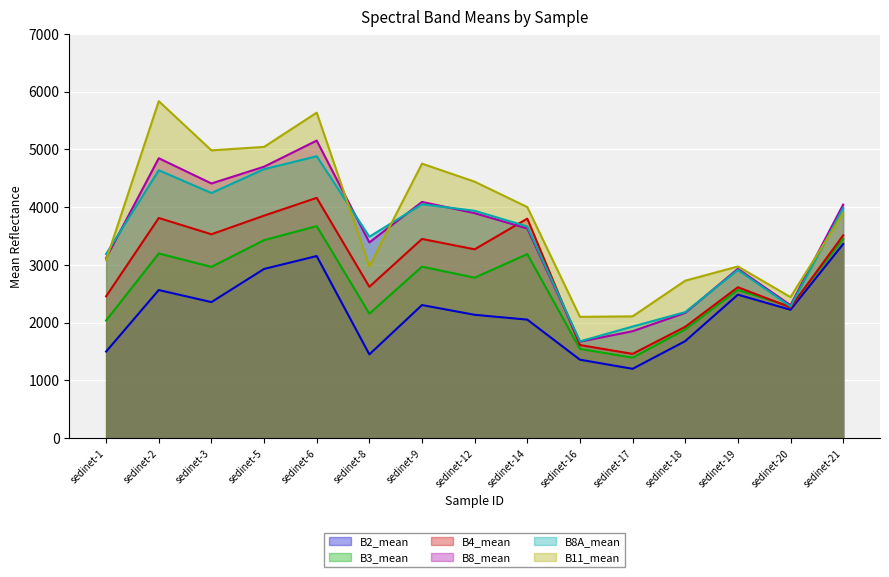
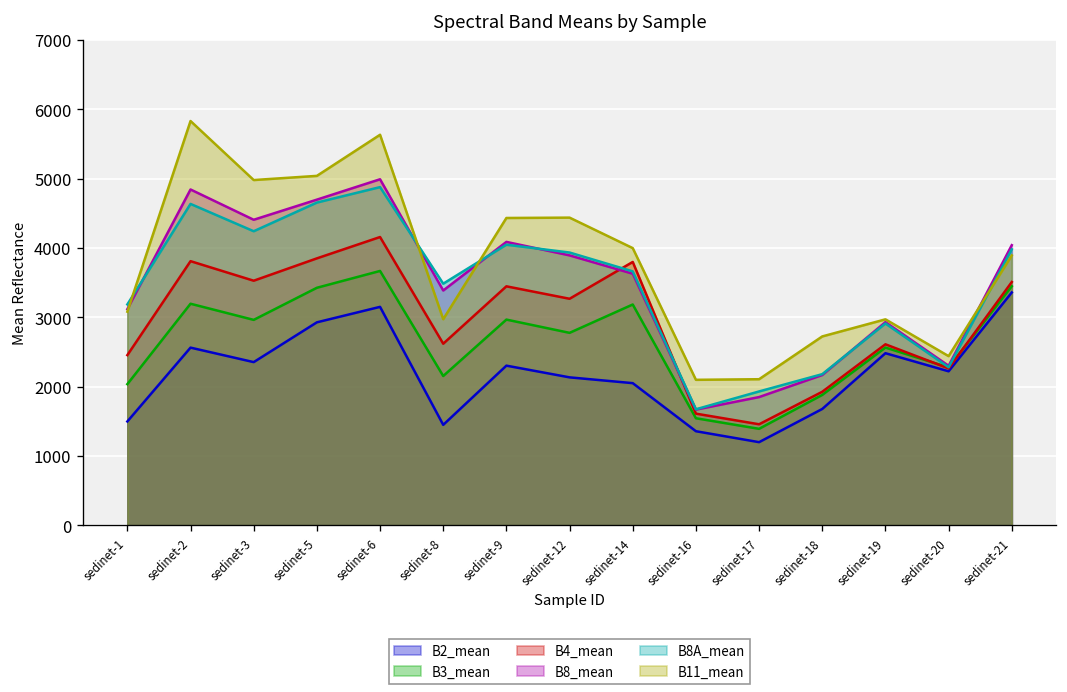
  {
    "B2_mean": {
      "sedinet-1": 1500,
      "sedinet-2": 2600,
      "sedinet-3": 2400,
      "sedinet-5": 2900,
      "sedinet-6": 3200,
      "sedinet-8": 1400,
      "sedinet-9": 2300,
      "sedinet-12": 2100,
      "sedinet-14": 2100,
      "sedinet-16": 1400,
      "sedinet-17": 1200,
      "sedinet-18": 1700,
      "sedinet-19": 2500,
      "sedinet-21": 3400
    },
    "B3_mean": {
      "sedinet-1": 2000,
      "sedinet-2": 3200,
      "sedinet-3": 3000,
      "sedinet-5": 3400,
      "sedinet-6": 3700,
      "sedinet-8": 2200,
      "sedinet-9": 3000,
      "sedinet-12": 2800,
      "sedinet-14": 3200,
      "sedinet-16": 1500,
      "sedinet-17": 1400,
      "sedinet-18": 1900,
      "sedinet-19": 2600,
      "sedinet-21": 3400
    },
    "B4_mean": {
      "sedinet-1": 2500,
      "sedinet-2": 3800,
      "sedinet-3": 3500,
      "sedinet-5": 3900,
      "sedinet-6": 4200,
      "sedinet-8": 2600,
      "sedinet-9": 3400,
      "sedinet-12": 3300,
      "sedinet-14": 3800,
      "sedinet-16": 1600,
      "sedinet-17": 1500,
      "sedinet-18": 1900,
      "sedinet-19": 2600,
      "sedinet-21": 3500
    },
    "B8_mean": {
      "sedinet-2": 4800,
      "sedinet-3": 4400,
-     "sedinet-6": 5200,
+     "sedinet-6": 5000,
      "sedinet-8": 3400,
      "sedinet-17": 1900,
      "sedinet-21": 4000
    },
    "B8A_mean": {
      "sedinet-1": 3200,
      "sedinet-2": 4600,
      "sedinet-3": 4200,
      "sedinet-6": 4900,
      "sedinet-8": 3500,
      "sedinet-17": 1900,
      "sedinet-21": 4000
    },
    "B11_mean": {
      "sedinet-2": 5800,
      "sedinet-3": 5000,
      "sedinet-5": 5000,
      "sedinet-6": 5600,
      "sedinet-8": 3000,
-     "sedinet-9": 4800,
+     "sedinet-9": 4400,
      "sedinet-12": 4400,
      "sedinet-14": 4000,
      "sedinet-16": 2100,
      "sedinet-17": 2100,
      "sedinet-18": 2700,
      "sedinet-20": 2400,
      "sedinet-21": 3900
    }
  }
